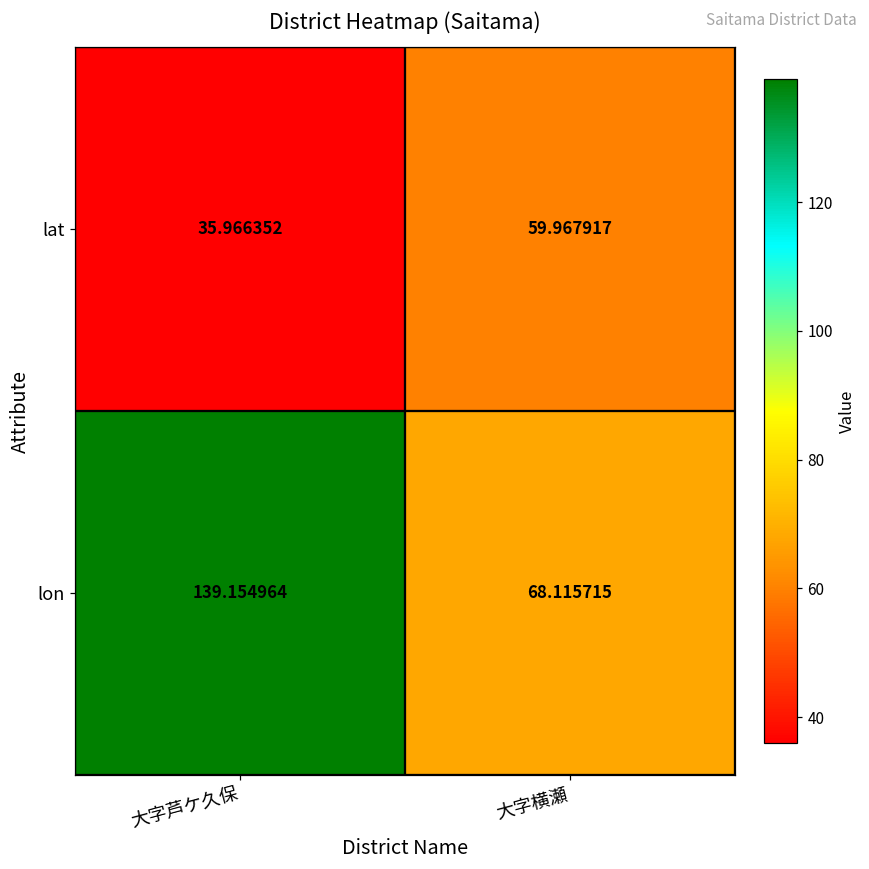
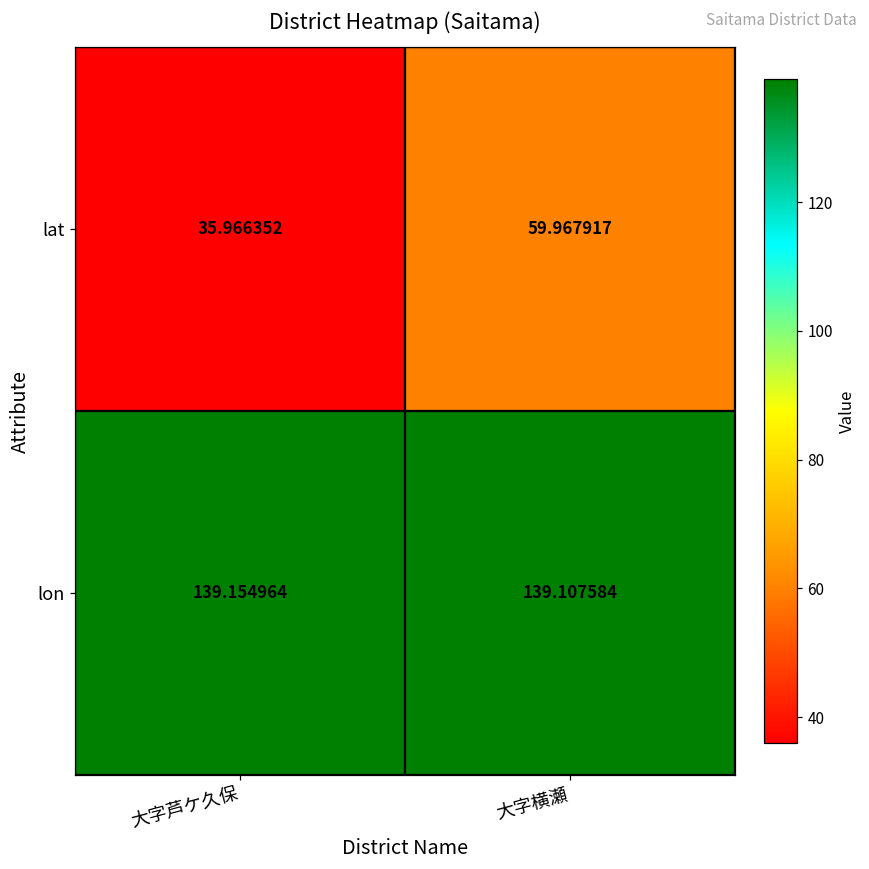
  {
    "lat": {
      "大字芦ケ久保": 35.966352,
      "大字横瀬": 59.967917
    },
    "lon": {
      "大字芦ケ久保": 139.154964,
-     "大字横瀬": 68.115715
+     "大字横瀬": 139.107584
    }
  }
